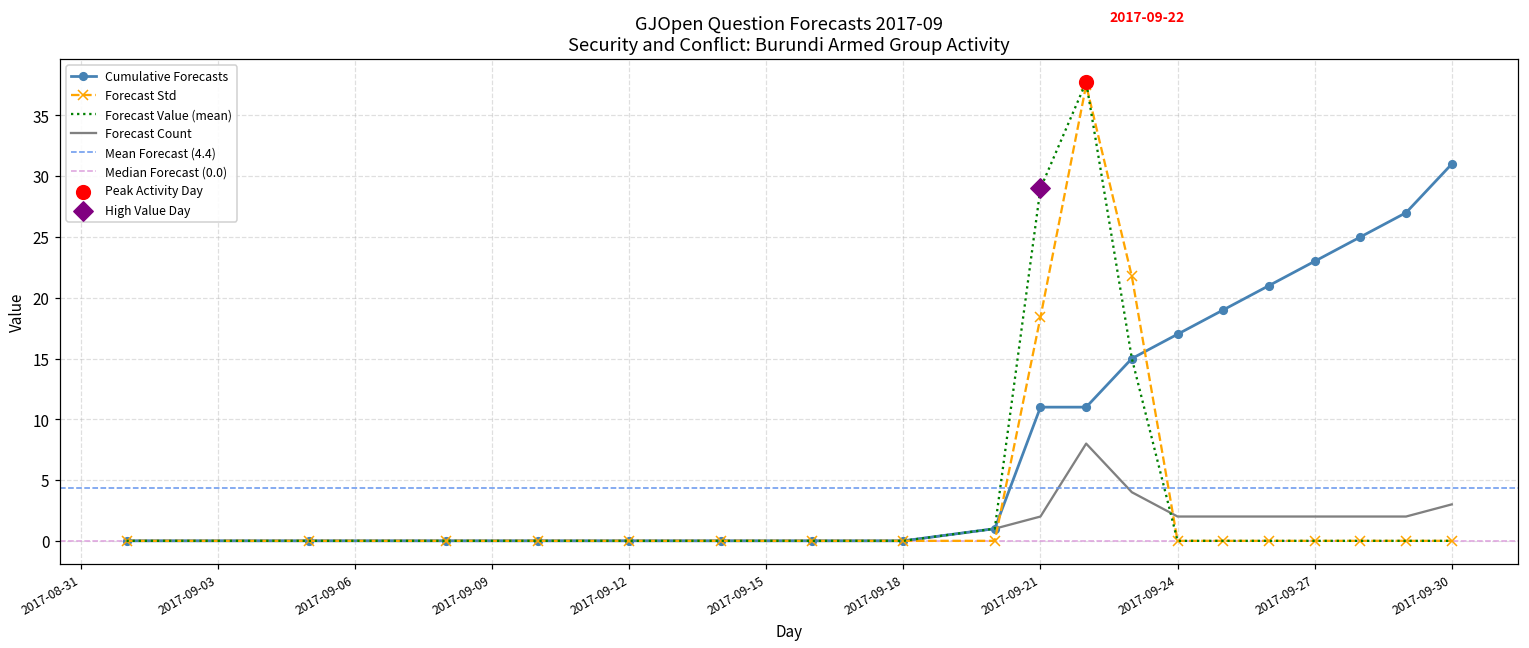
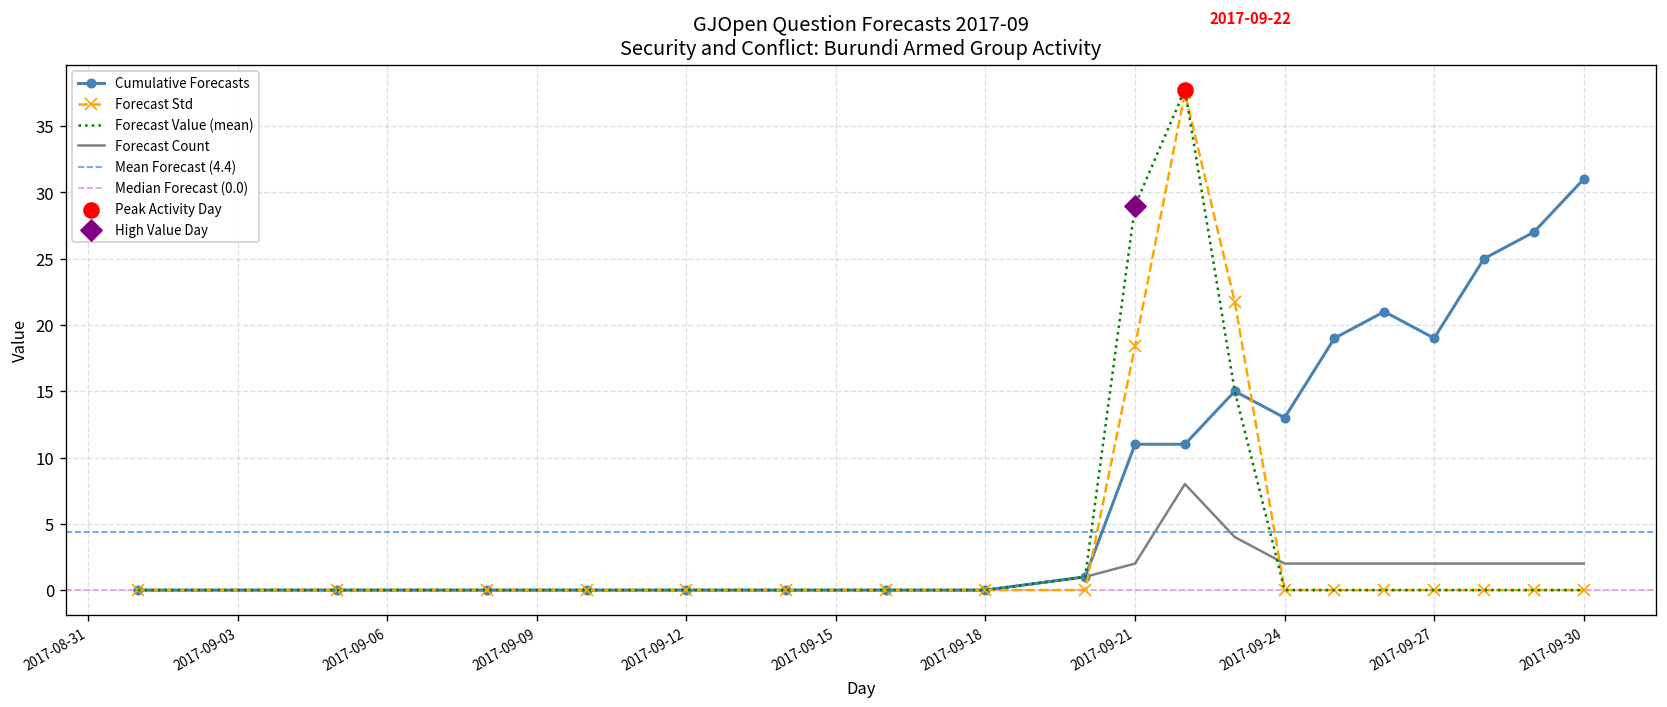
  {
    "Cumulative Forecasts": {
      "2017-09-21": 11,
-     "2017-09-24": 17,
-     "2017-09-27": 23,
+     "2017-09-24": 13,
+     "2017-09-27": 19,
      "2017-09-30": 31
    },
    "Forecast Std": {
      "2017-09-21": 18.4
    },
    "Forecast Count": {
      "2017-09-21": 2,
      "2017-09-24": 2,
      "2017-09-27": 2,
-     "2017-09-30": 3
+     "2017-09-30": 2
    }
  }
